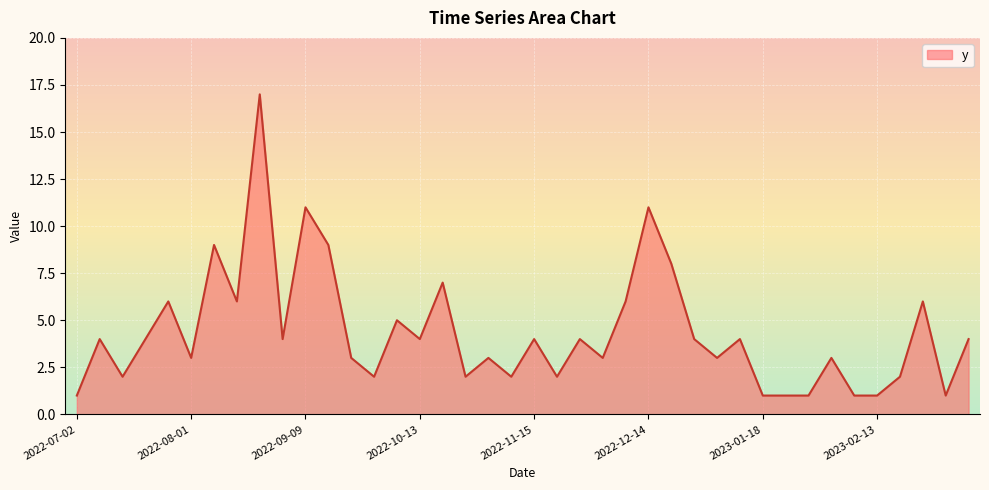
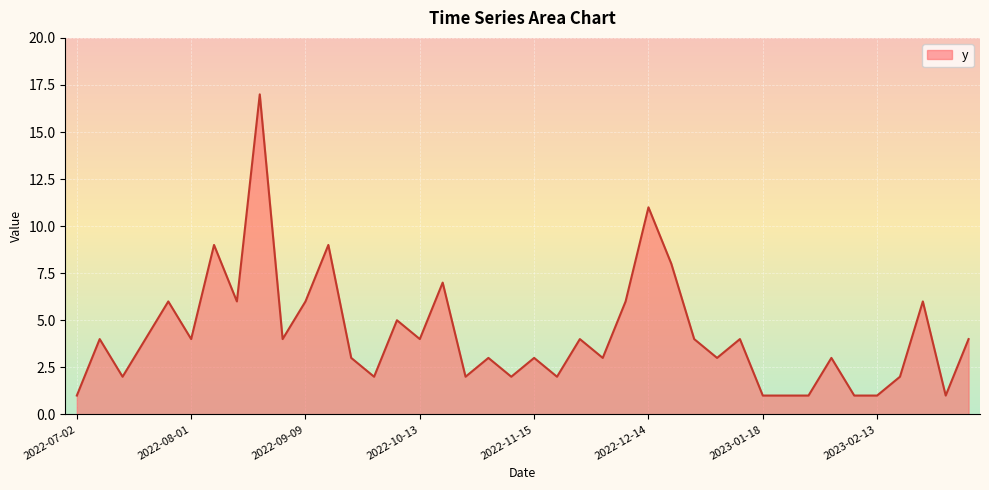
  {
    "2022-07-02": 1,
-   "2022-08-01": 3,
-   "2022-09-09": 11,
+   "2022-08-01": 4,
+   "2022-09-09": 6,
    "2022-10-13": 4,
-   "2022-11-15": 4,
+   "2022-11-15": 3,
    "2022-12-14": 11,
    "2023-01-18": 1,
    "2023-02-13": 1
  }
